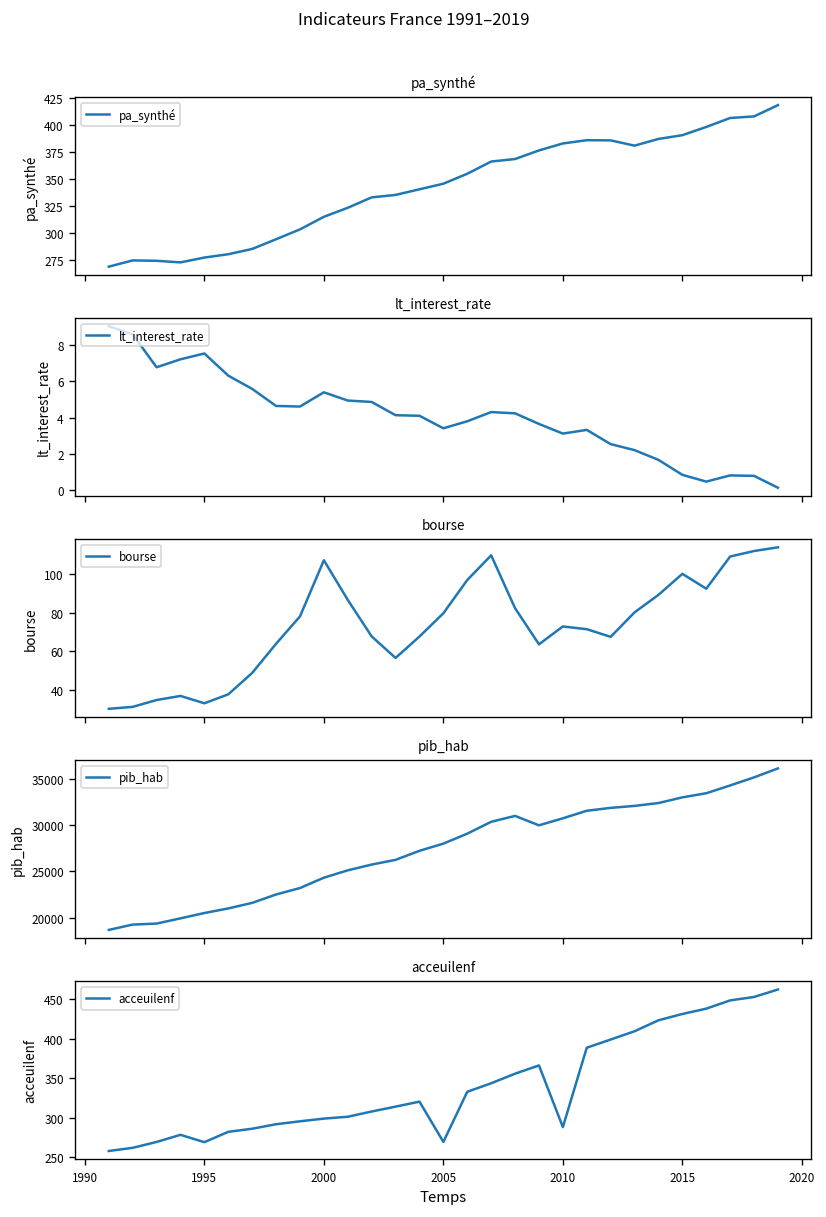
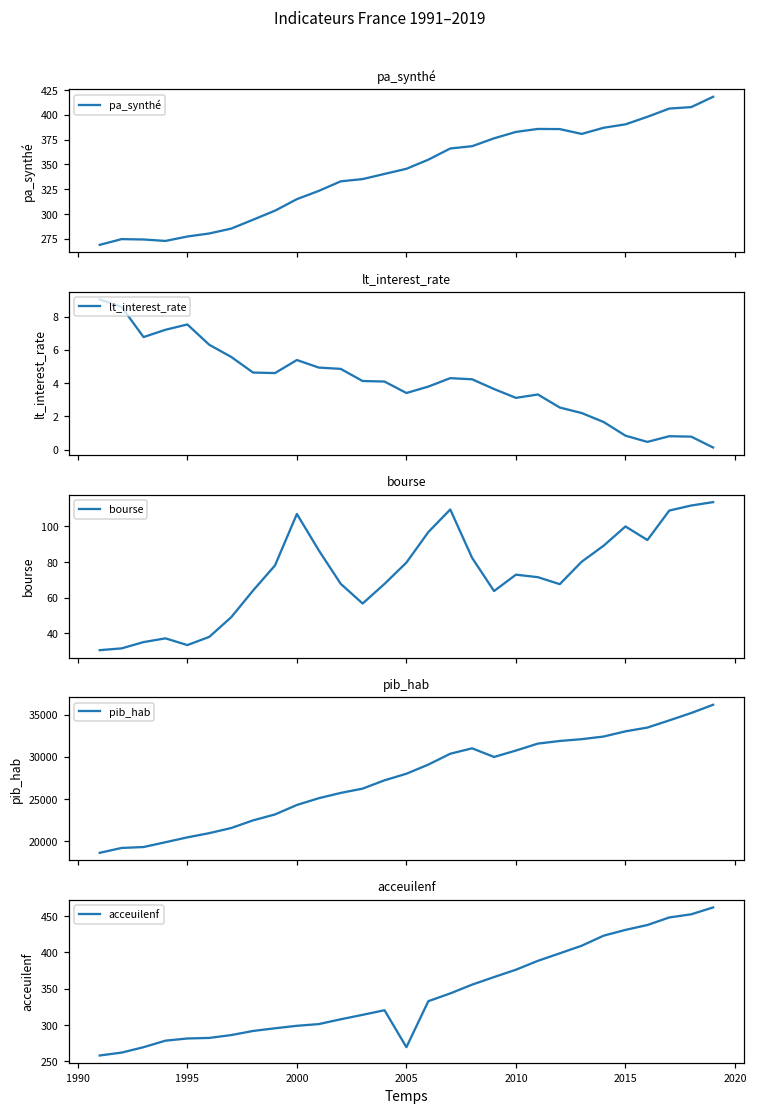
  {
    "acceuilenf": {
-     "1995": 270,
+     "1995": 280,
      "2000": 300,
      "2005": 270,
-     "2010": 290,
+     "2010": 380,
      "2015": 430
    }
  }
